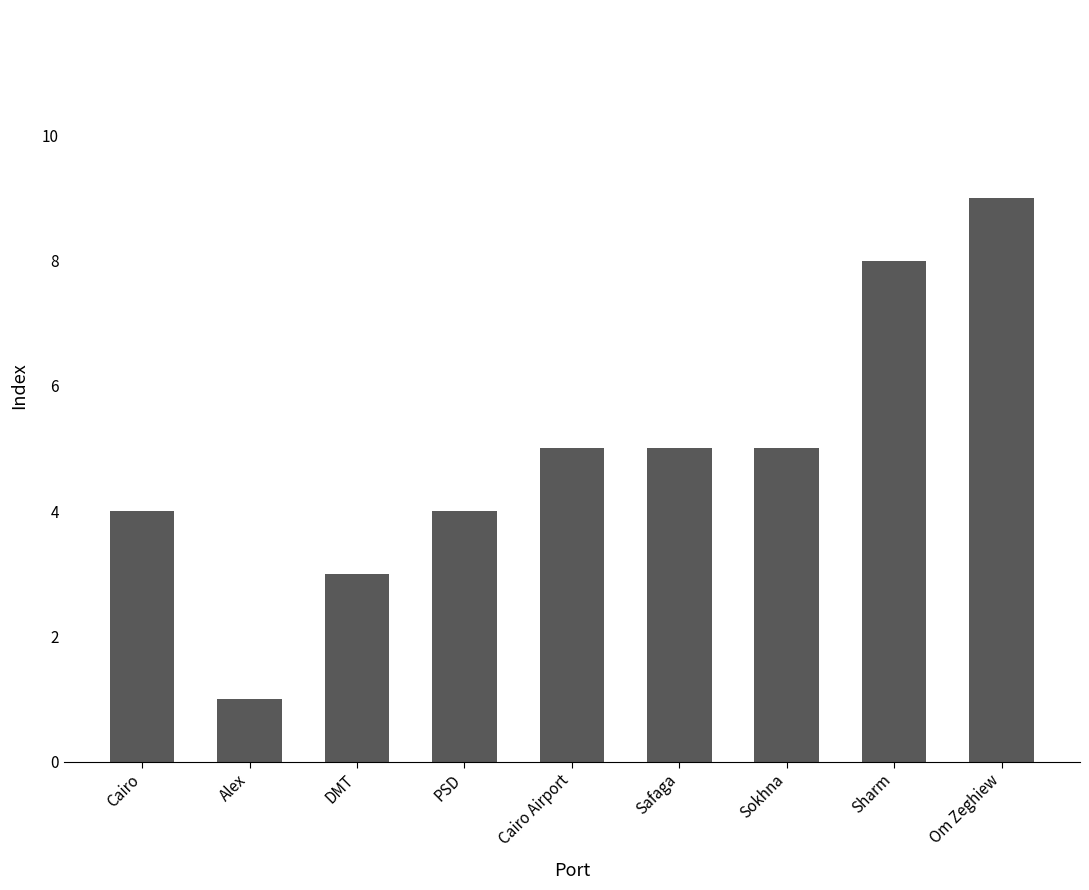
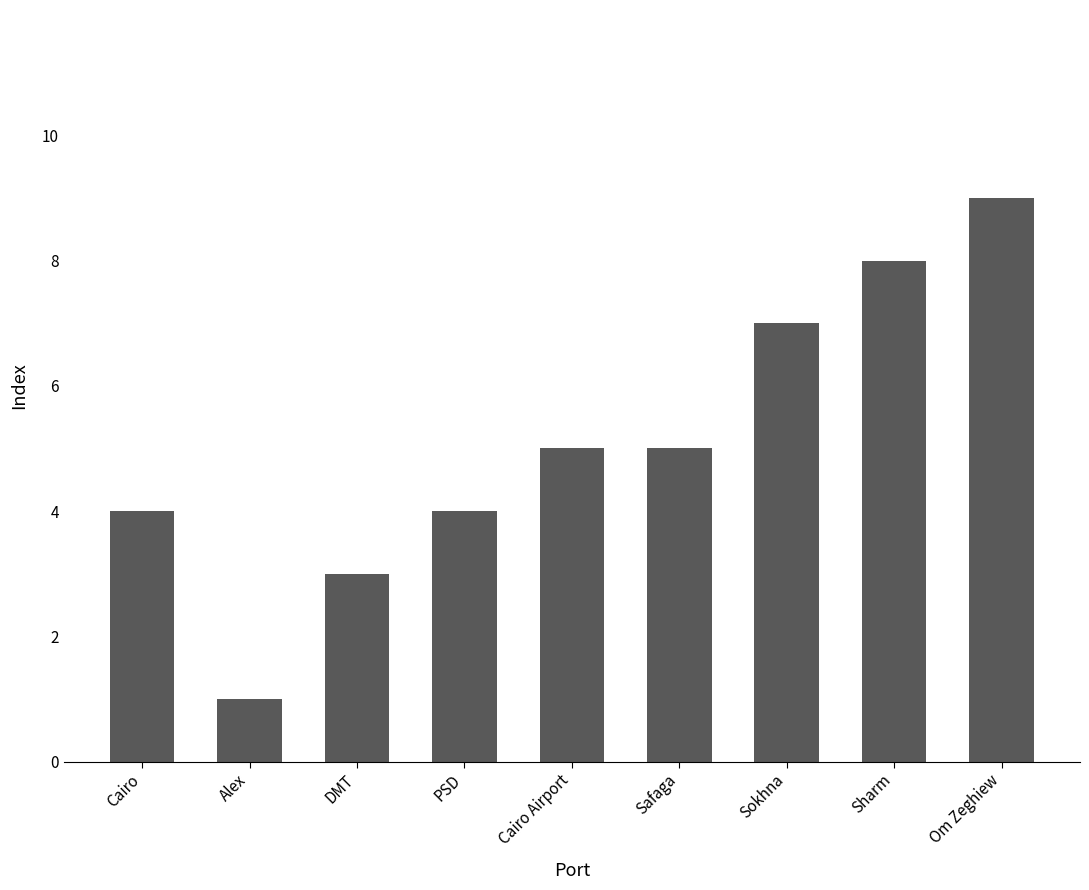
  {
    "Cairo": 4,
    "Alex": 1,
    "DMT": 3,
    "PSD": 4,
    "Cairo Airport": 5,
    "Safaga": 5,
-   "Sokhna": 5,
+   "Sokhna": 7,
    "Sharm": 8,
    "Om Zeghiew": 9
  }
